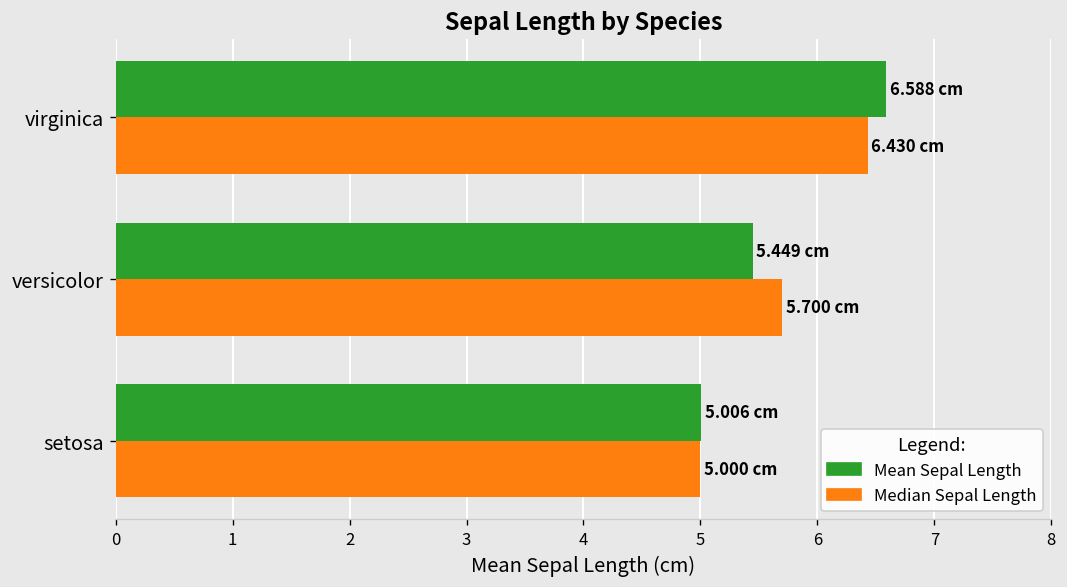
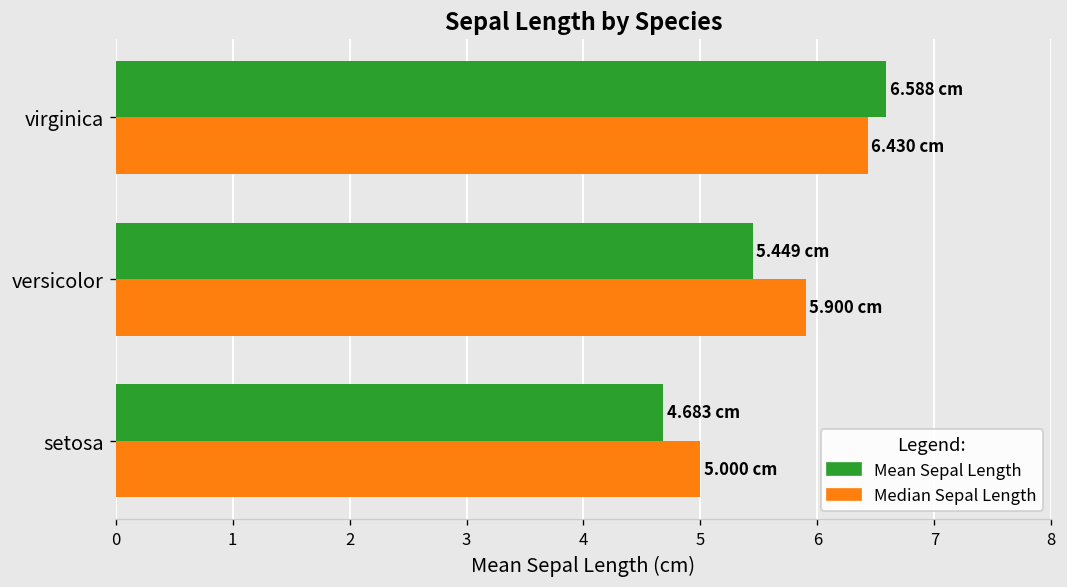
  {
    "Mean Sepal Length": {
      "virginica": 6.588,
      "versicolor": 5.449,
-     "setosa": 5.006
+     "setosa": 4.683
    },
    "Median Sepal Length": {
      "virginica": 6.430,
-     "versicolor": 5.700,
+     "versicolor": 5.900,
      "setosa": 5.000
    }
  }
